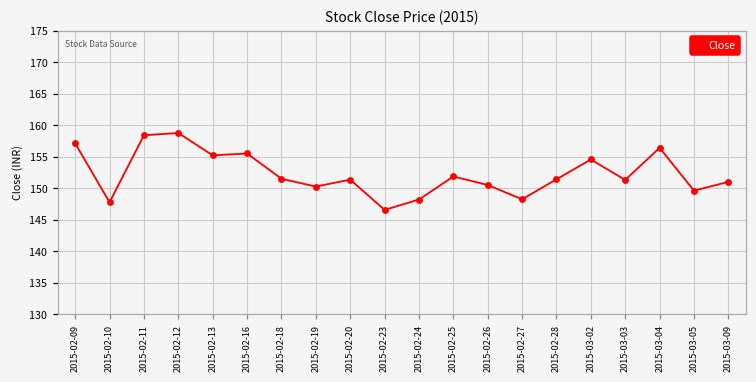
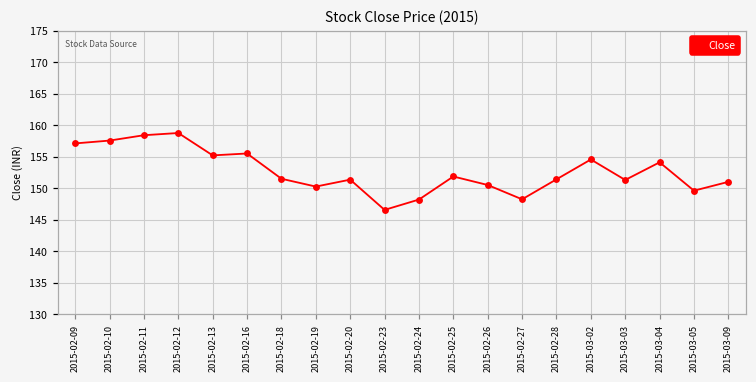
  {
    "2015-02-09": 157,
-   "2015-02-10": 148,
+   "2015-02-10": 158,
    "2015-02-11": 158,
    "2015-02-12": 159,
    "2015-02-13": 155,
    "2015-02-16": 156,
    "2015-02-18": 151,
    "2015-02-19": 150,
    "2015-02-20": 151,
    "2015-02-23": 147,
    "2015-02-24": 148,
    "2015-02-25": 152,
    "2015-02-26": 151,
    "2015-02-27": 148,
    "2015-02-28": 151,
    "2015-03-02": 155,
    "2015-03-03": 151,
-   "2015-03-04": 156,
+   "2015-03-04": 154,
    "2015-03-05": 150,
    "2015-03-09": 151
  }
